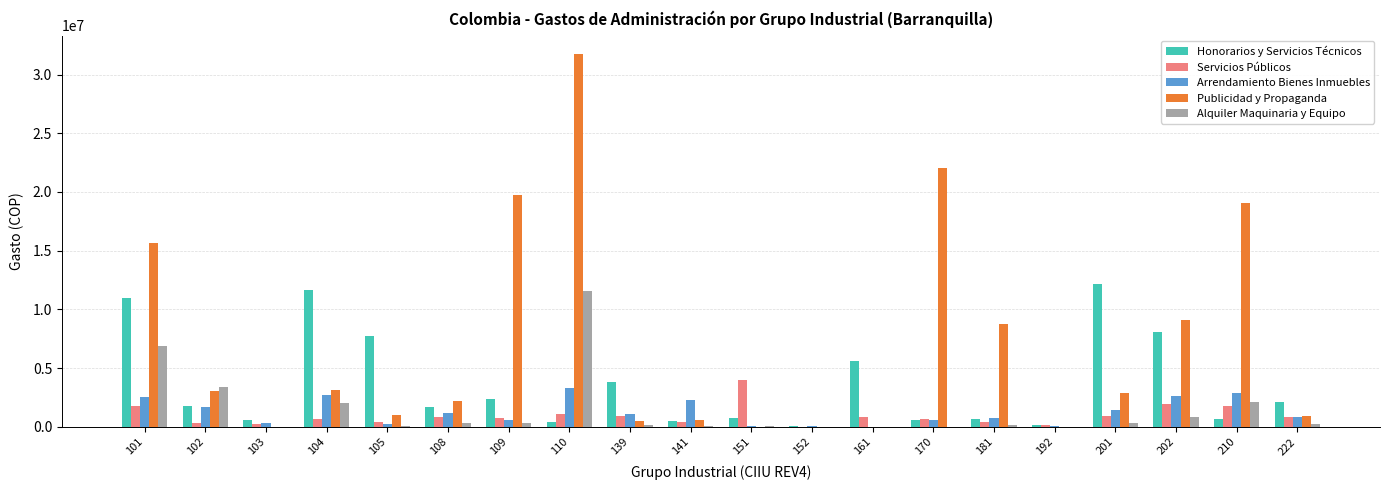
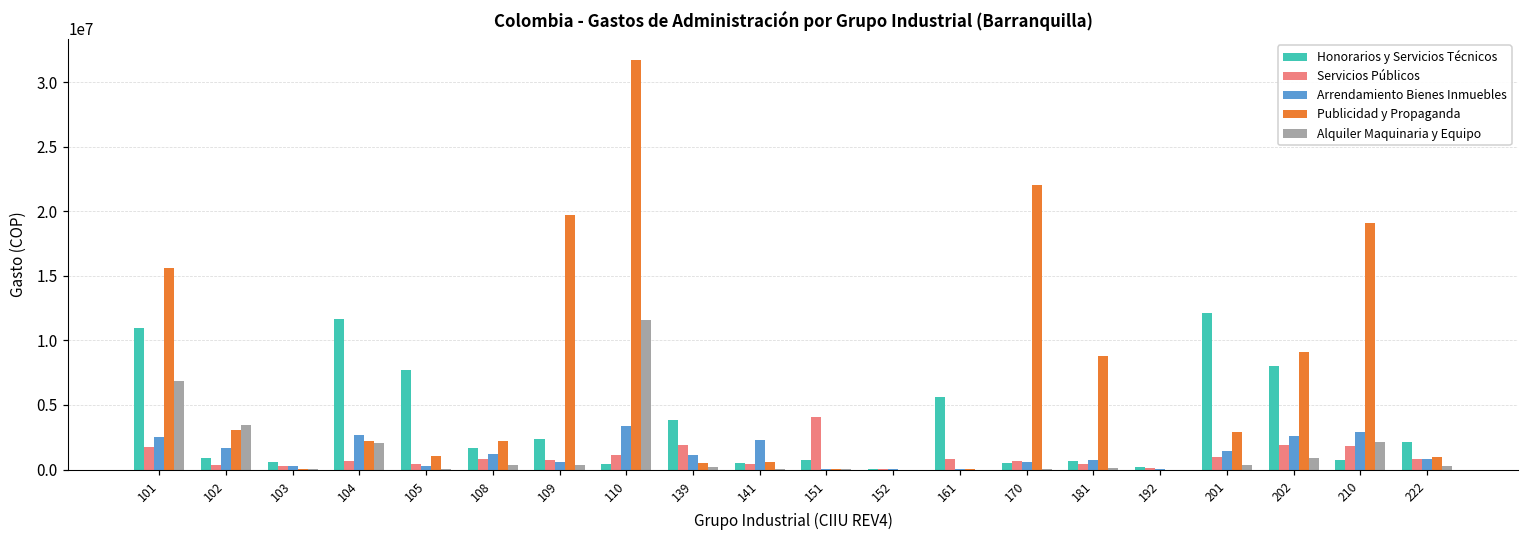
  {
    "Honorarios y Servicios Técnicos": {
      "101": 11000000,
-     "102": 1700000,
+     "102": 900000,
      "103": 600000,
      "104": 11700000,
      "105": 7700000,
      "108": 1700000,
      "109": 2400000,
      "110": 400000,
      "139": 3800000,
      "141": 500000,
      "151": 700000,
      "161": 5700000,
      "170": 500000,
      "181": 700000,
      "201": 12200000,
      "202": 8000000,
      "210": 700000,
      "222": 2100000
    },
    "Servicios Públicos": {
      "101": 1800000,
      "102": 400000,
      "103": 200000,
      "104": 700000,
      "105": 400000,
      "108": 800000,
      "109": 800000,
      "110": 1100000,
-     "139": 1000000,
+     "139": 1900000,
      "141": 400000,
      "151": 4000000,
      "161": 800000,
      "170": 700000,
      "181": 500000,
      "201": 1000000,
      "202": 1900000,
      "210": 1800000,
      "222": 800000
    },
    "Arrendamiento Bienes Inmuebles": {
      "101": 2500000,
      "102": 1700000,
      "103": 300000,
      "104": 2700000,
      "105": 300000,
      "108": 1200000,
      "109": 600000,
      "110": 3300000,
      "139": 1100000,
      "141": 2300000,
      "170": 600000,
      "181": 700000,
      "201": 1400000,
      "202": 2600000,
      "210": 2900000,
      "222": 800000
    },
    "Publicidad y Propaganda": {
      "101": 15600000,
      "102": 3100000,
-     "104": 3100000,
+     "104": 2200000,
      "105": 1000000,
      "108": 2200000,
      "109": 19700000,
      "110": 31700000,
      "139": 500000,
      "141": 500000,
      "170": 22000000,
      "181": 8800000,
      "201": 2900000,
      "202": 9100000,
      "210": 19100000,
      "222": 1000000
    },
    "Alquiler Maquinaria y Equipo": {
      "101": 6900000,
      "102": 3400000,
      "104": 2000000,
      "108": 300000,
      "109": 400000,
      "110": 11600000,
      "152": 0,
      "161": 0,
      "192": 0,
      "201": 300000,
      "202": 900000,
      "210": 2100000,
      "222": 200000
    }
  }
